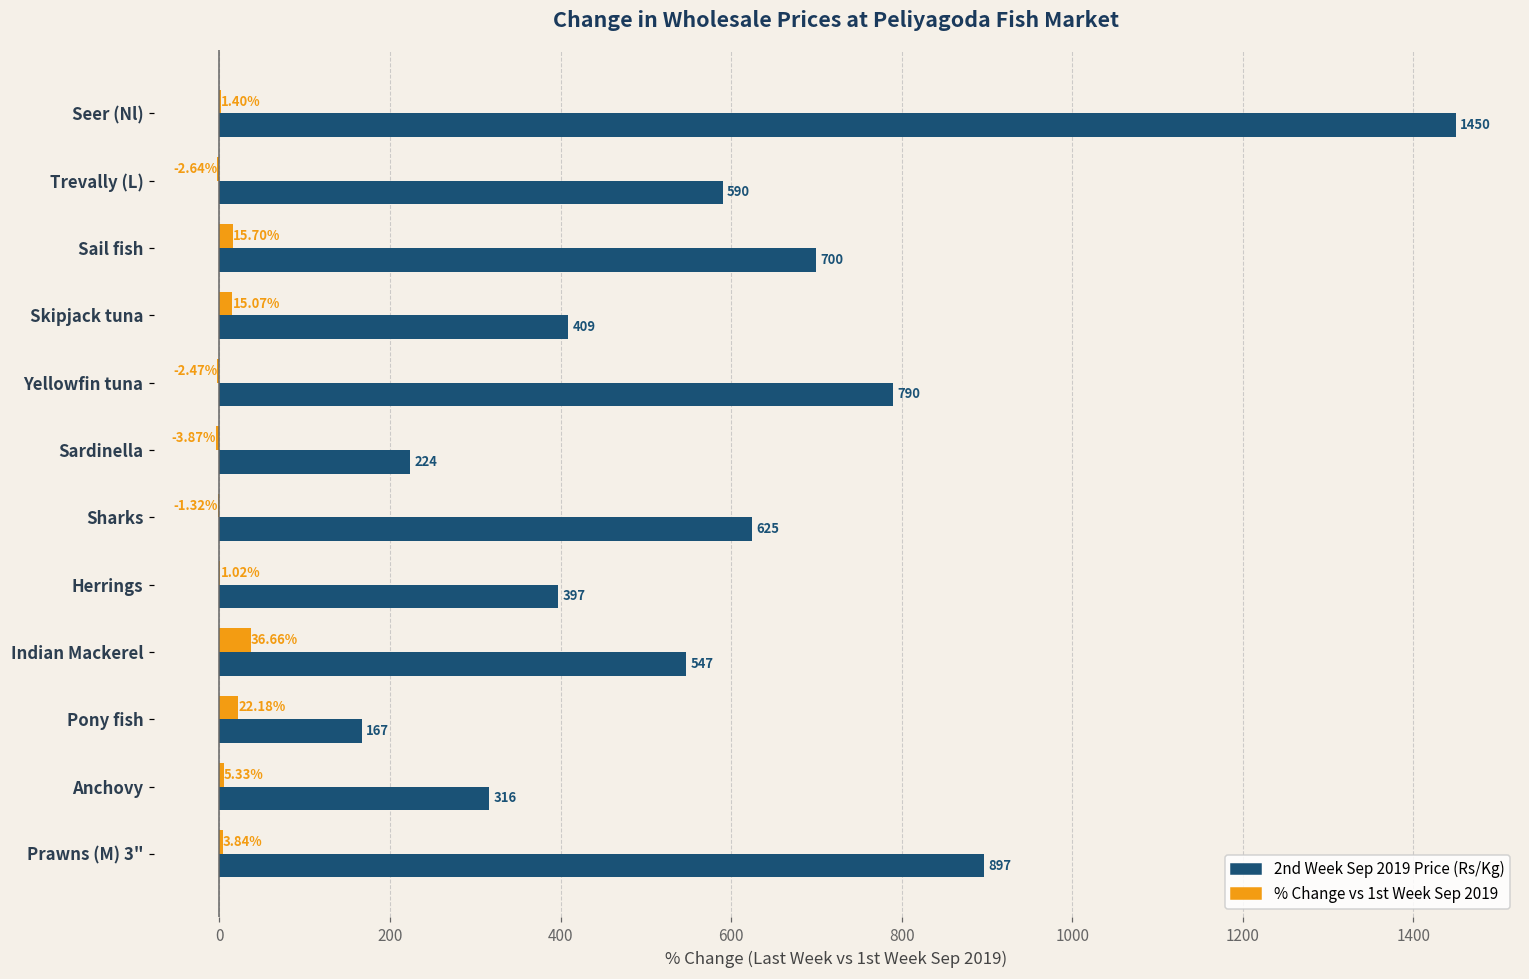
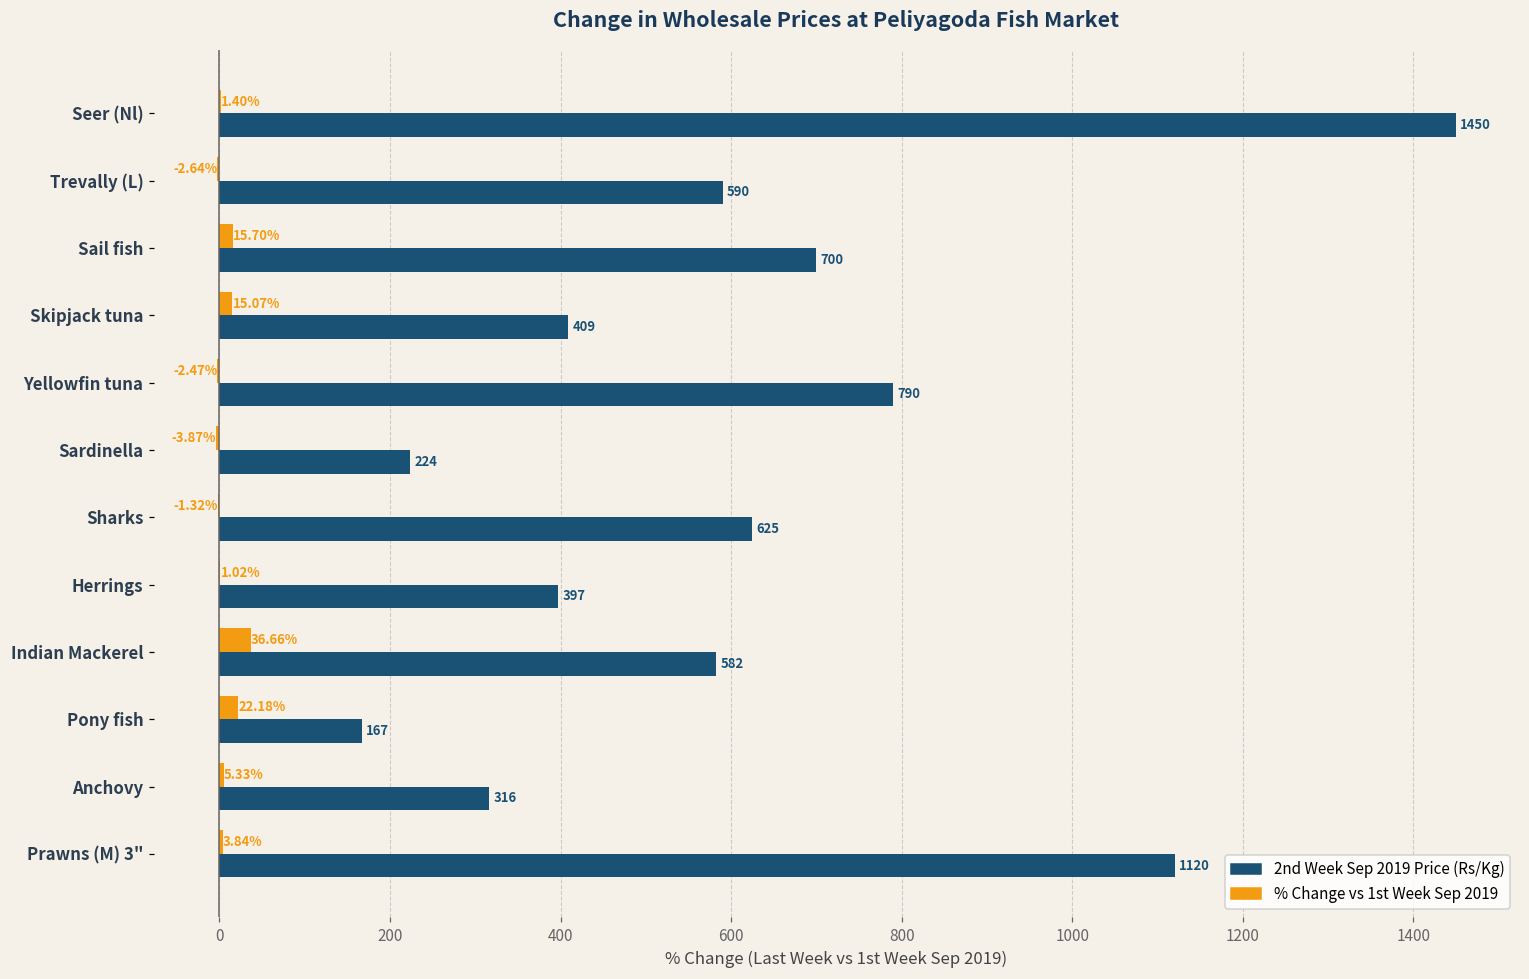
  {
    "2nd Week Sep 2019 Price (Rs/Kg)": {
      "Seer (Nl)": "1450",
      "Trevally (L)": "590",
      "Sail fish": "700",
      "Skipjack tuna": "409",
      "Yellowfin tuna": "790",
      "Sardinella": "224",
      "Sharks": "625",
      "Herrings": "397",
-     "Indian Mackerel": "547",
+     "Indian Mackerel": "582",
      "Pony fish": "167",
      "Anchovy": "316",
-     "Prawns (M) 3\"": "897"
+     "Prawns (M) 3\"": "1120"
    },
    "% Change vs 1st Week Sep 2019": {
      "Seer (Nl)": "1.40%",
      "Trevally (L)": "-2.64%",
      "Sail fish": "15.70%",
      "Skipjack tuna": "15.07%",
      "Yellowfin tuna": "-2.47%",
      "Sardinella": "-3.87%",
      "Sharks": "-1.32%",
      "Herrings": "1.02%",
      "Indian Mackerel": "36.66%",
      "Pony fish": "22.18%",
      "Anchovy": "5.33%",
      "Prawns (M) 3\"": "3.84%"
    }
  }
